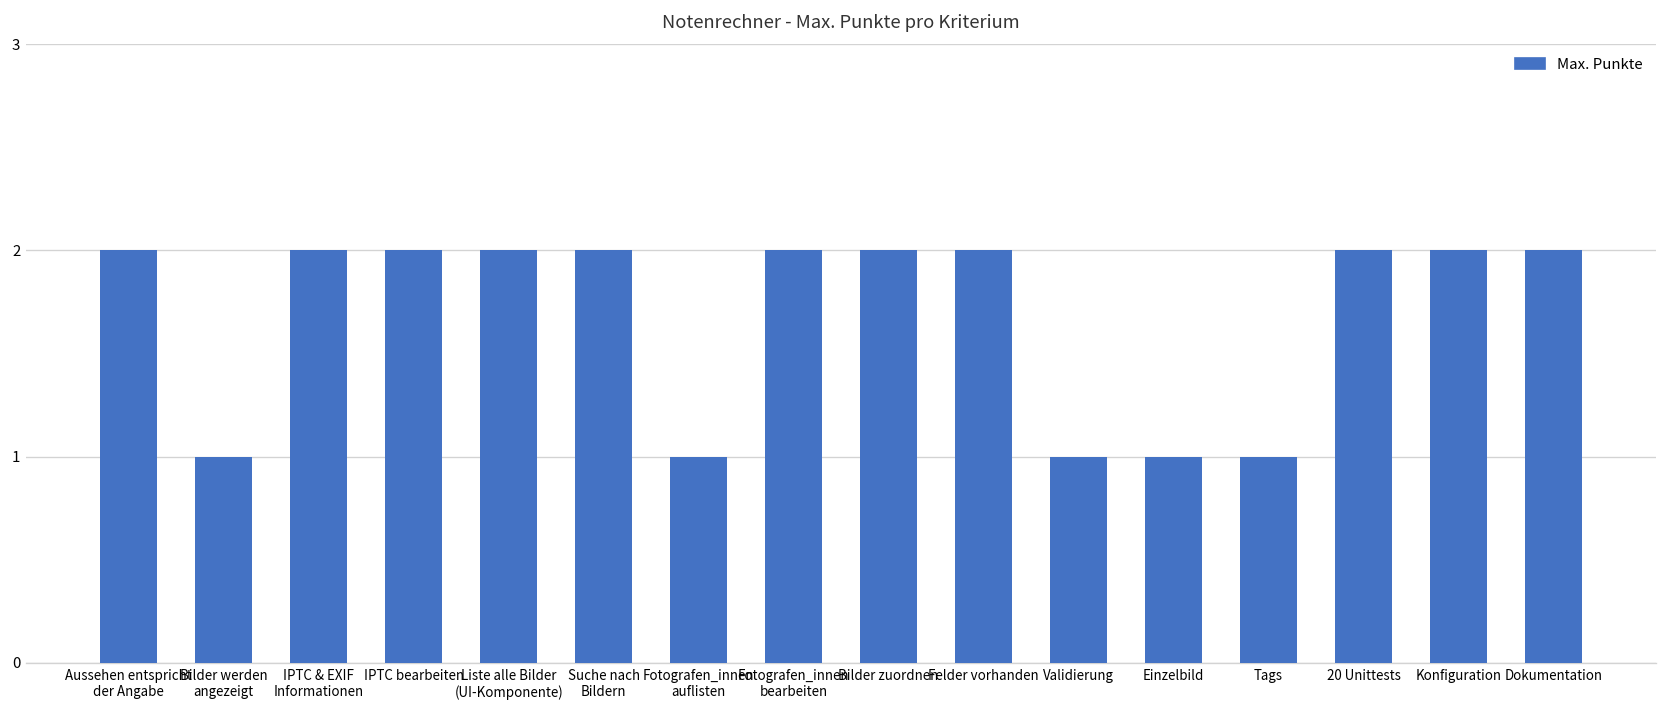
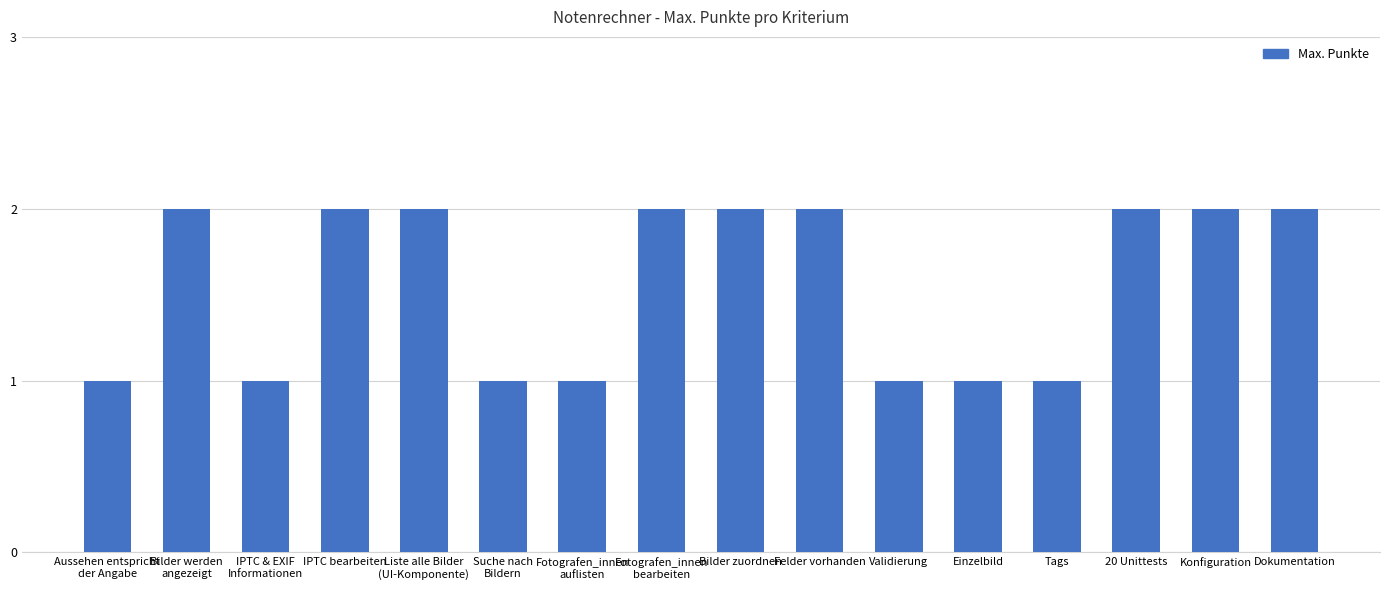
  {
-   "Aussehen entspricht der Angabe": 2,
-   "Bilder werden angezeigt": 1,
-   "IPTC & EXIF Informationen": 2,
+   "Aussehen entspricht der Angabe": 1,
+   "Bilder werden angezeigt": 2,
+   "IPTC & EXIF Informationen": 1,
    "IPTC bearbeiten": 2,
    "Liste alle Bilder (UI-Komponente)": 2,
-   "Suche nach Bildern": 2,
+   "Suche nach Bildern": 1,
    "Bilder zuordnen": 2,
    "Felder vorhanden": 2,
    "Validierung": 1,
    "Einzelbild": 1,
    "Tags": 1,
    "20 Unittests": 2,
    "Konfiguration": 2,
    "Dokumentation": 2
  }
